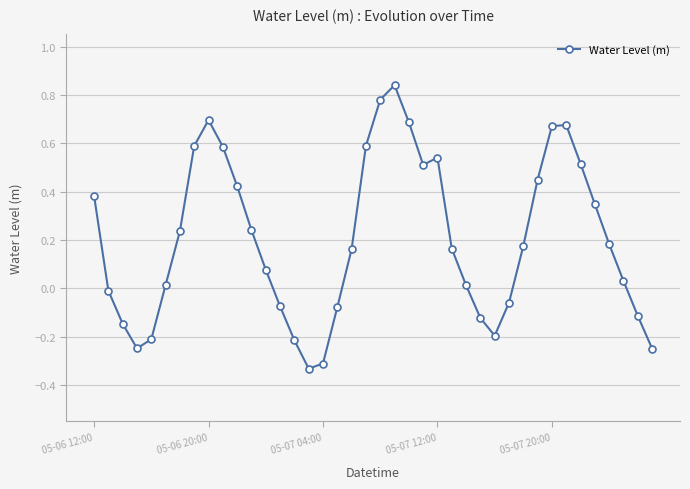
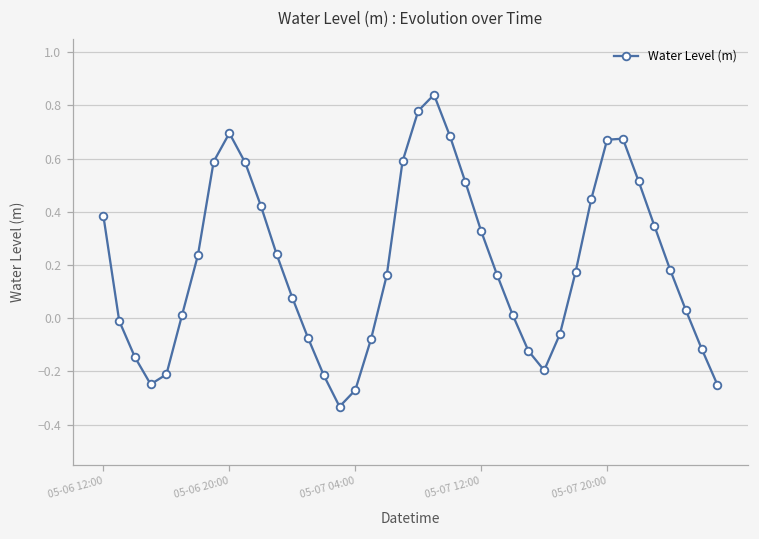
  {
    "05-06 12:00": 0.38,
    "05-06 20:00": 0.70,
-   "05-07 04:00": -0.31,
-   "05-07 12:00": 0.54,
+   "05-07 04:00": -0.27,
+   "05-07 12:00": 0.33,
    "05-07 20:00": 0.67
  }
